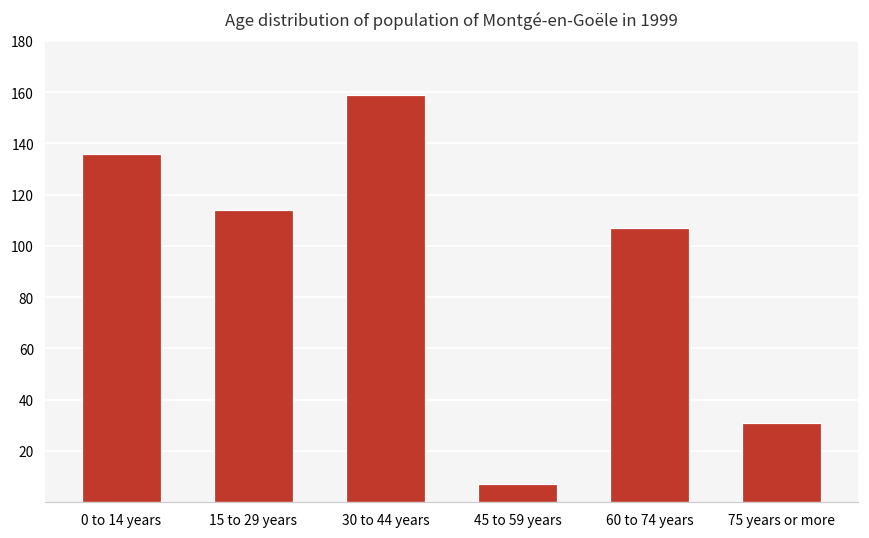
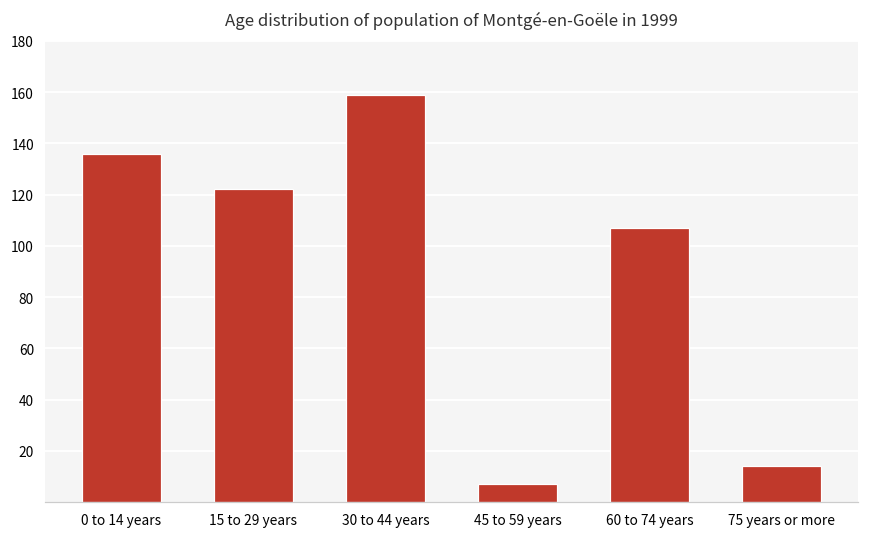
  {
    "0 to 14 years": 136,
-   "15 to 29 years": 114,
+   "15 to 29 years": 122,
    "30 to 44 years": 159,
    "45 to 59 years": 7,
    "60 to 74 years": 107,
-   "75 years or more": 31
+   "75 years or more": 14
  }
